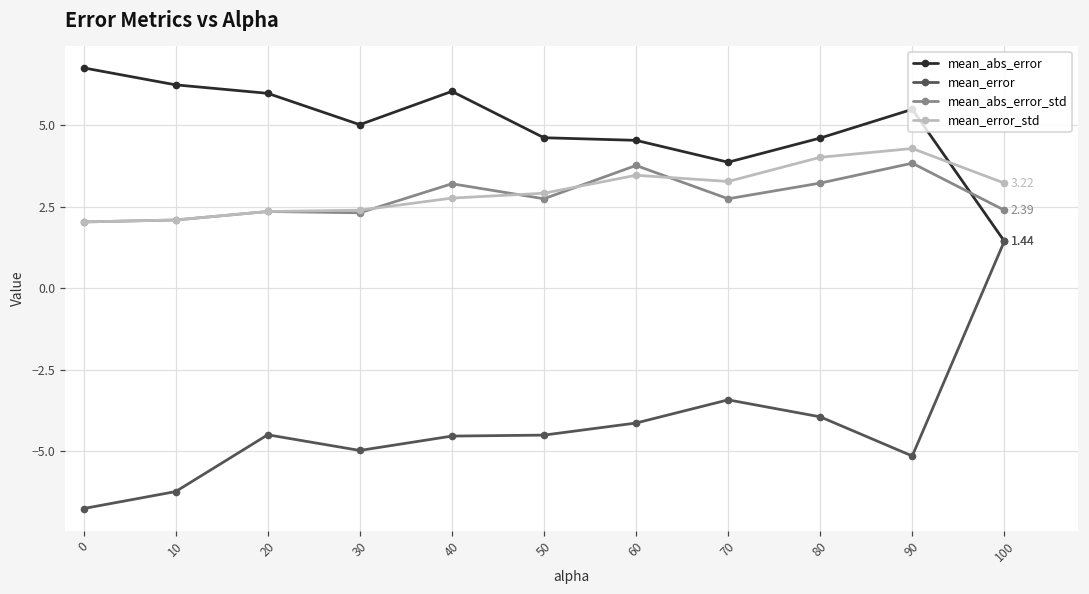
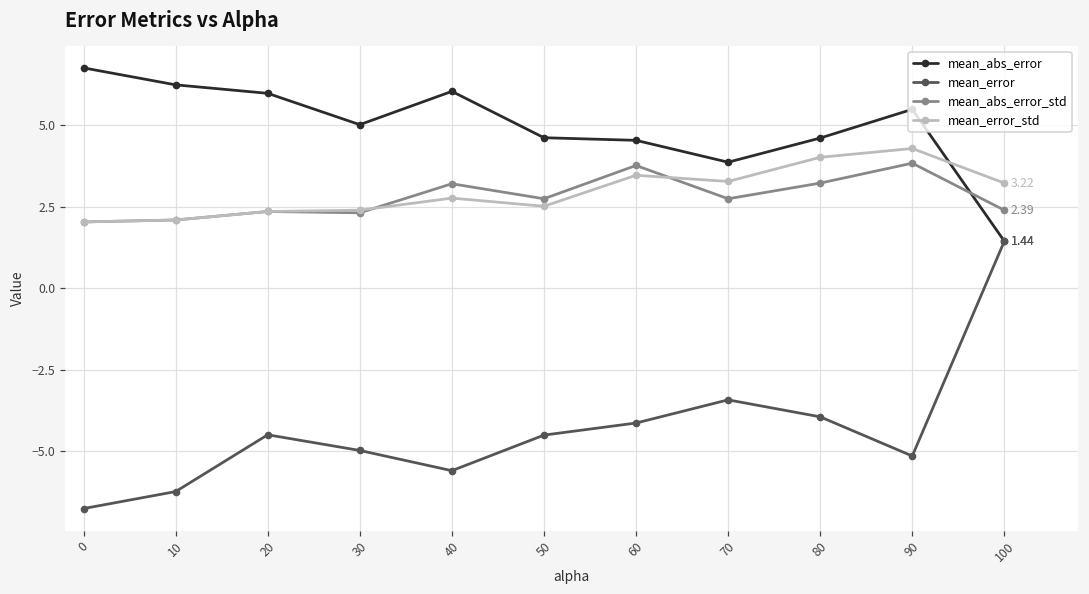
  {
    "mean_abs_error": {
      "0": 6.8,
      "10": 6.2,
      "20": 6.0,
      "30": 5.0,
      "40": 6.0,
      "50": 4.6,
      "60": 4.5,
      "70": 3.9,
      "80": 4.6
    },
    "mean_error": {
      "0": -6.8,
      "10": -6.2,
      "20": -4.5,
      "30": -5.0,
-     "40": -4.5,
+     "40": -5.6,
      "50": -4.5,
      "60": -4.1,
      "70": -3.4,
      "80": -3.9,
      "90": -5.1
    },
    "mean_abs_error_std": {
      "100": 2.39
    },
    "mean_error_std": {
      "40": 2.8,
-     "50": 2.9,
+     "50": 2.5,
      "60": 3.5,
      "70": 3.3,
      "80": 4.0,
      "90": 4.3
    }
  }
